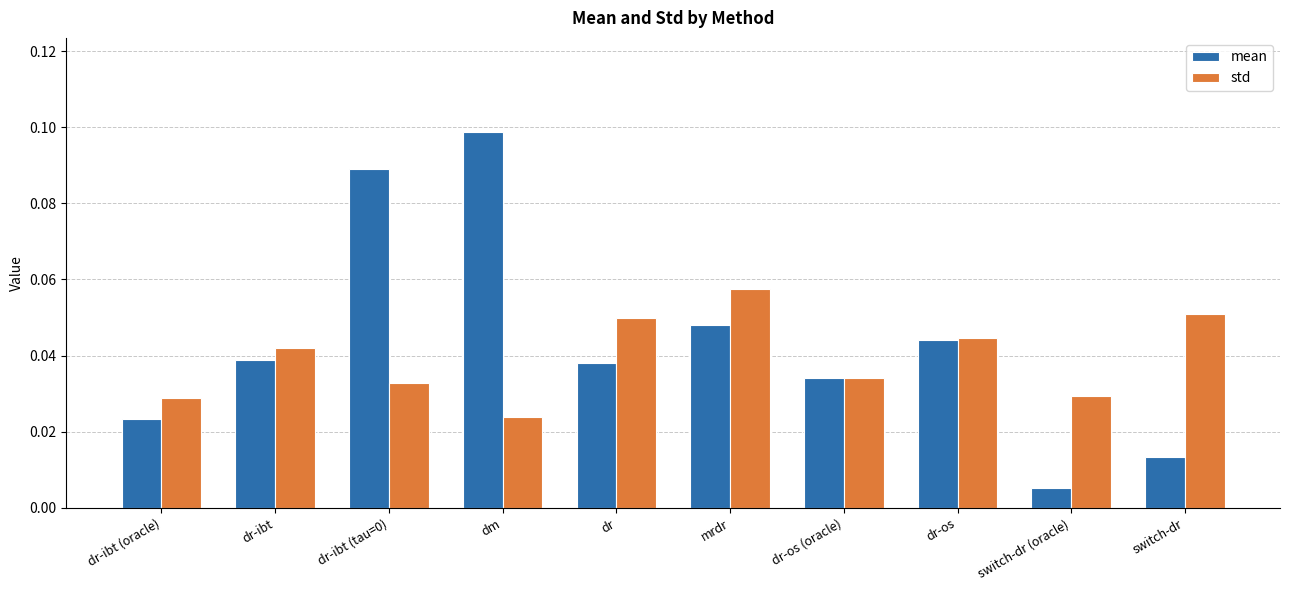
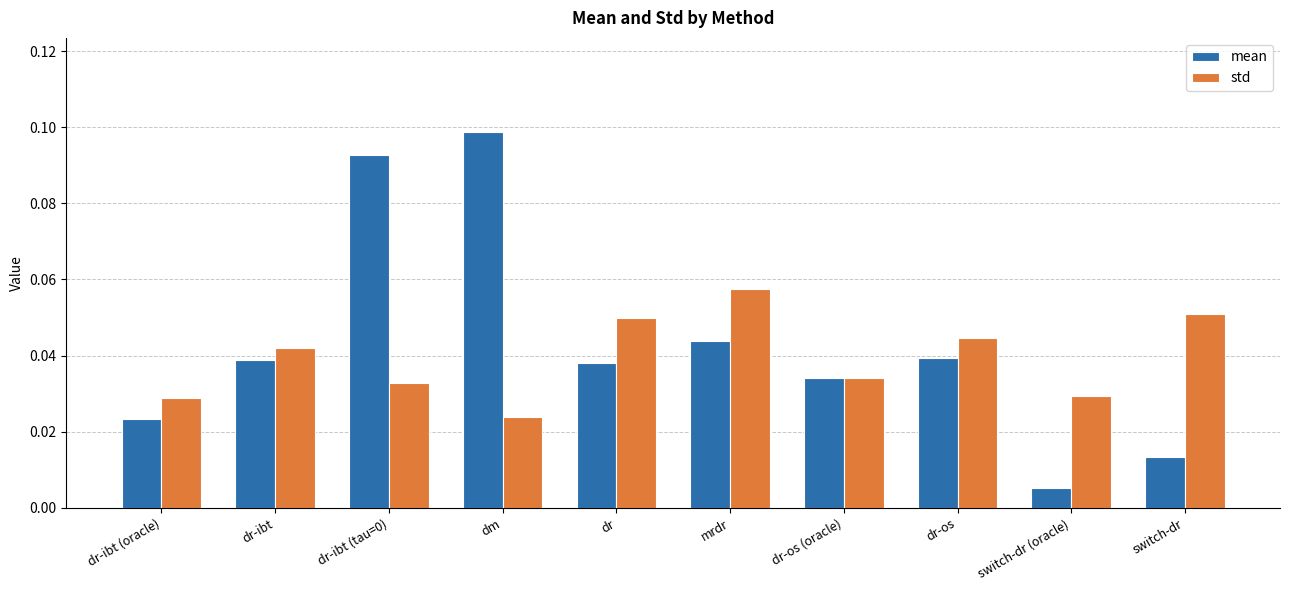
  {
    "mean": {
      "dr-ibt (oracle)": 0.023,
      "dr-ibt": 0.039,
-     "dr-ibt (tau=0)": 0.089,
+     "dr-ibt (tau=0)": 0.093,
      "dm": 0.099,
      "dr": 0.038,
-     "mrdr": 0.048,
+     "mrdr": 0.044,
      "dr-os (oracle)": 0.034,
-     "dr-os": 0.044,
+     "dr-os": 0.039,
      "switch-dr (oracle)": 0.005,
      "switch-dr": 0.013
    },
    "std": {
      "dr-ibt (oracle)": 0.029,
      "dr-ibt": 0.042,
      "dr-ibt (tau=0)": 0.033,
      "dm": 0.024,
      "dr": 0.050,
      "mrdr": 0.058,
      "dr-os (oracle)": 0.034,
      "dr-os": 0.045,
      "switch-dr (oracle)": 0.029,
      "switch-dr": 0.051
    }
  }
